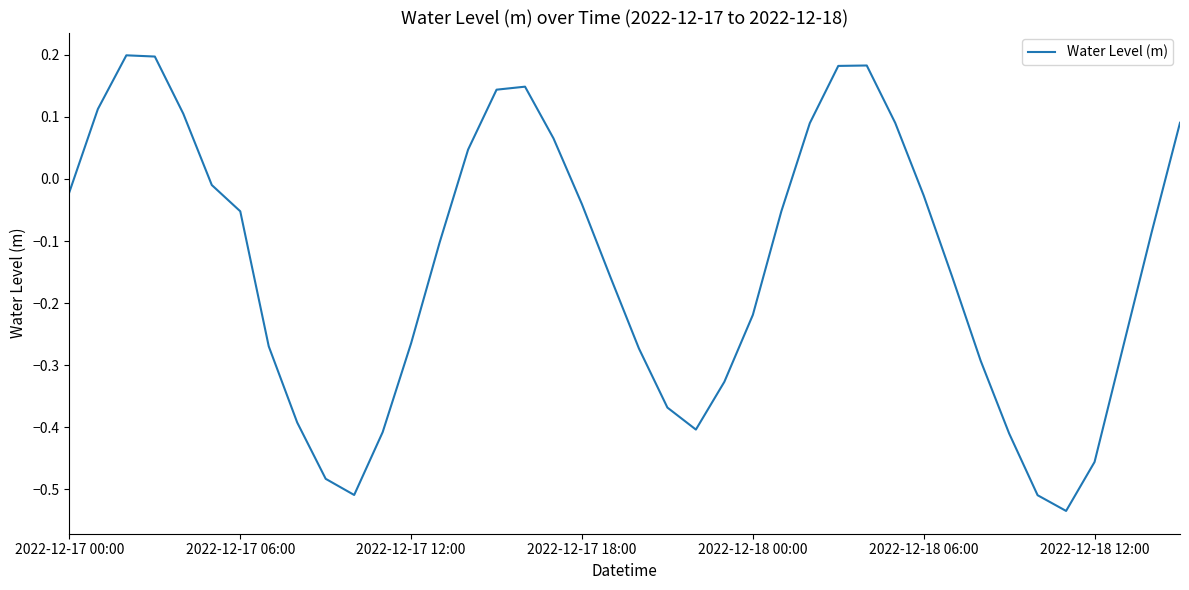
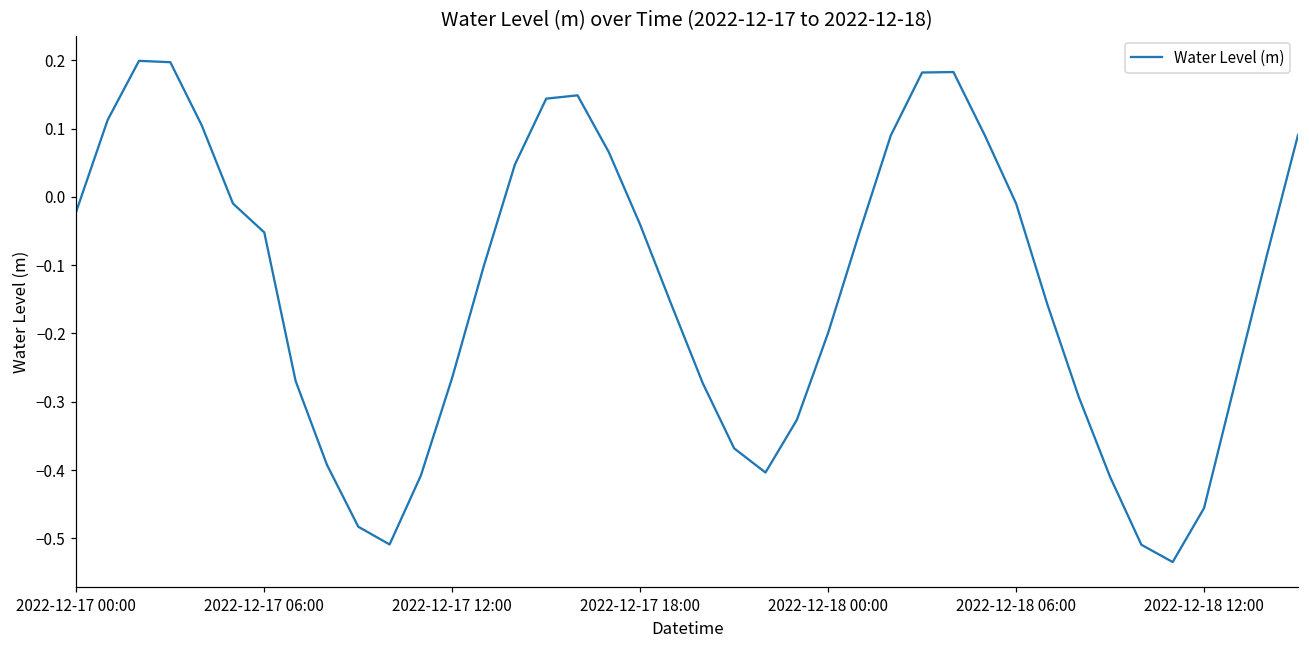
  {
    "2022-12-17 00:00": -0.02,
    "2022-12-17 06:00": -0.05,
    "2022-12-17 12:00": -0.26,
    "2022-12-17 18:00": -0.04,
-   "2022-12-18 00:00": -0.22,
-   "2022-12-18 06:00": -0.03,
+   "2022-12-18 00:00": -0.20,
+   "2022-12-18 06:00": -0.01,
    "2022-12-18 12:00": -0.46
  }
